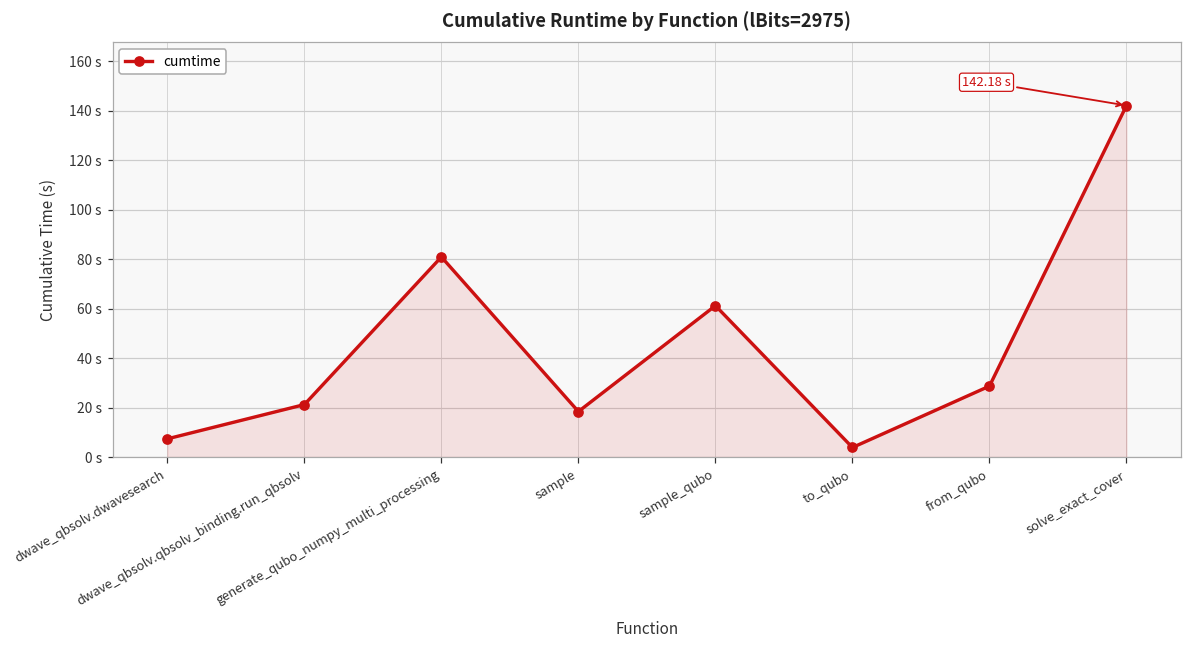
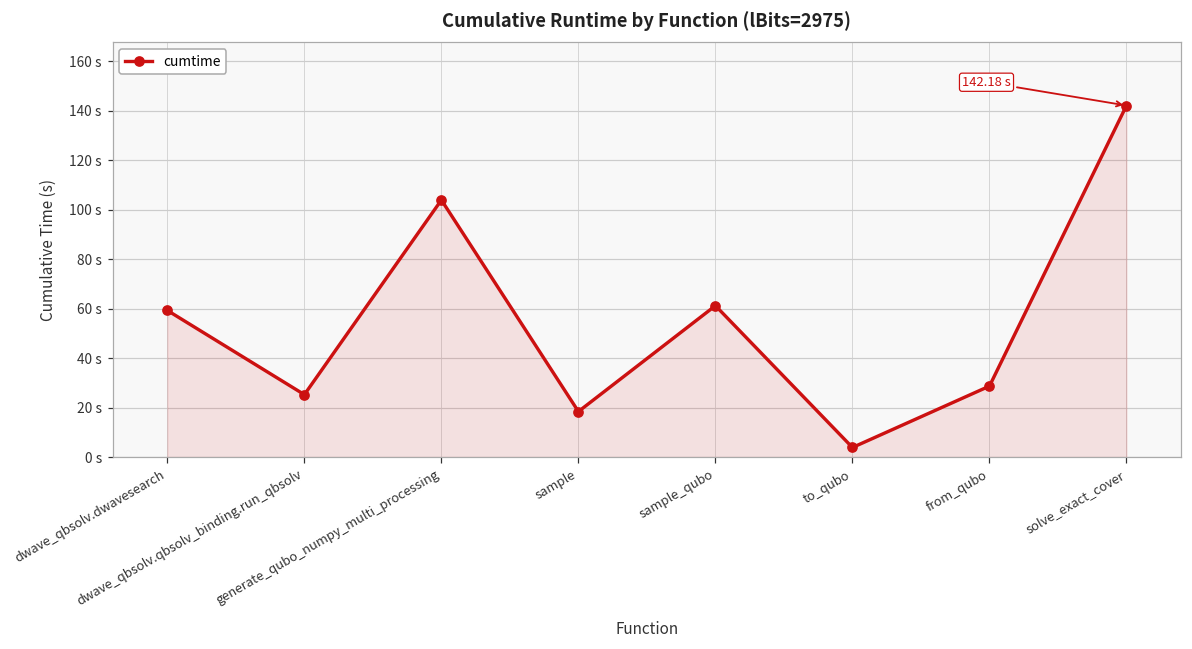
  {
-   "dwave_qbsolv.dwavesearch": "7 s",
-   "dwave_qbsolv.qbsolv_binding.run_qbsolv": "21 s",
-   "generate_qubo_numpy_multi_processing": "81 s",
+   "dwave_qbsolv.dwavesearch": "59 s",
+   "dwave_qbsolv.qbsolv_binding.run_qbsolv": "25 s",
+   "generate_qubo_numpy_multi_processing": "104 s",
    "sample": "18 s",
    "sample_qubo": "61 s",
    "to_qubo": "4 s",
    "from_qubo": "29 s"
  }
